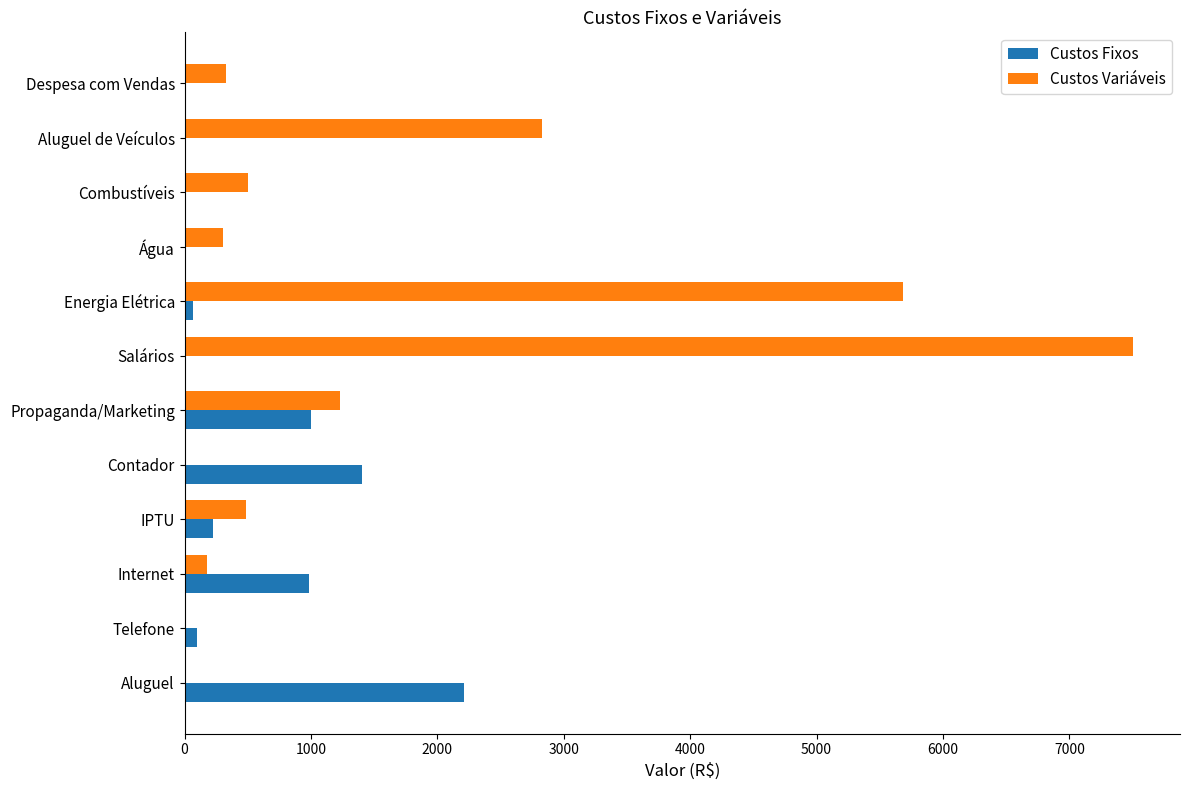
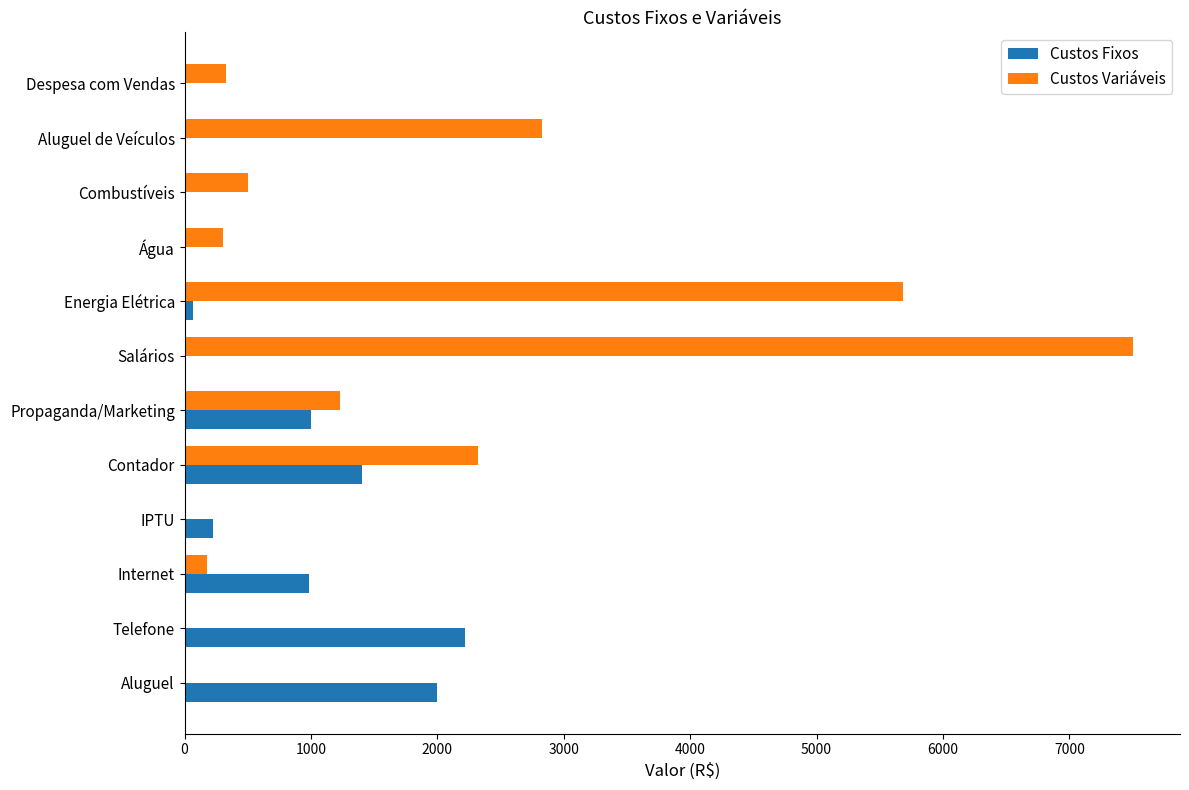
  {
    "Custos Fixos": {
      "Despesa com Vendas": 0,
      "Aluguel de Veículos": 0,
      "Combustíveis": 0,
      "Água": 0,
      "Energia Elétrica": 70,
      "Salários": 0,
      "Propaganda/Marketing": 1000,
      "Contador": 1400,
      "IPTU": 220,
      "Internet": 990,
-     "Telefone": 100,
-     "Aluguel": 2210
+     "Telefone": 2220,
+     "Aluguel": 2000
    },
    "Custos Variáveis": {
      "Despesa com Vendas": 330,
      "Aluguel de Veículos": 2830,
      "Combustíveis": 500,
      "Água": 300,
      "Energia Elétrica": 5680,
      "Salários": 7500,
      "Propaganda/Marketing": 1230,
-     "Contador": 0,
-     "IPTU": 490,
+     "Contador": 2320,
+     "IPTU": 0,
      "Internet": 180,
      "Telefone": 0,
      "Aluguel": 0
    }
  }
